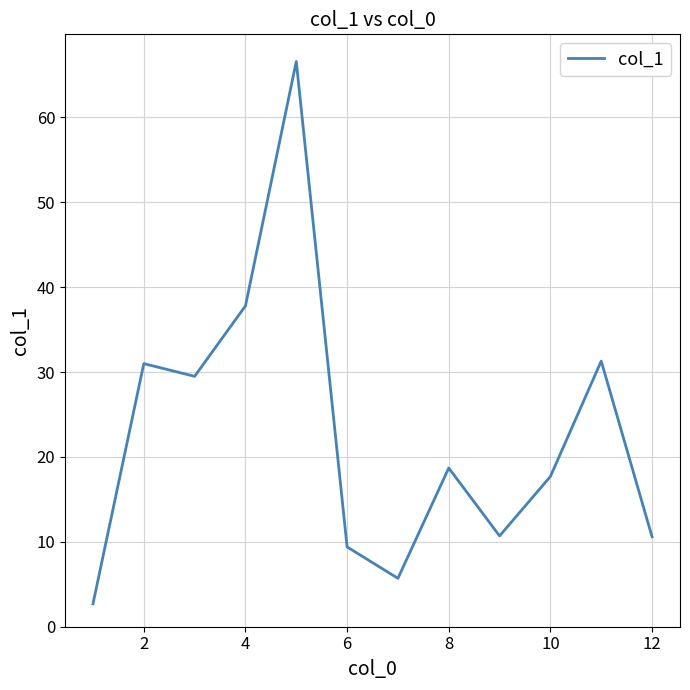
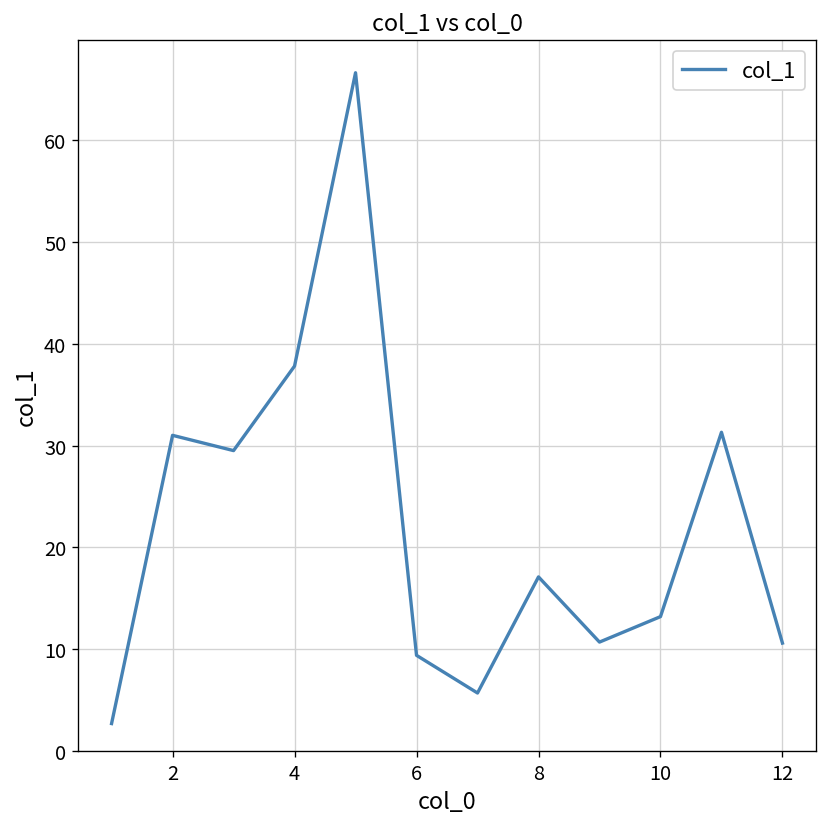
  {
    "2": 31,
    "4": 38,
    "6": 9,
-   "8": 19,
-   "10": 18,
+   "8": 17,
+   "10": 13,
    "12": 11
  }
